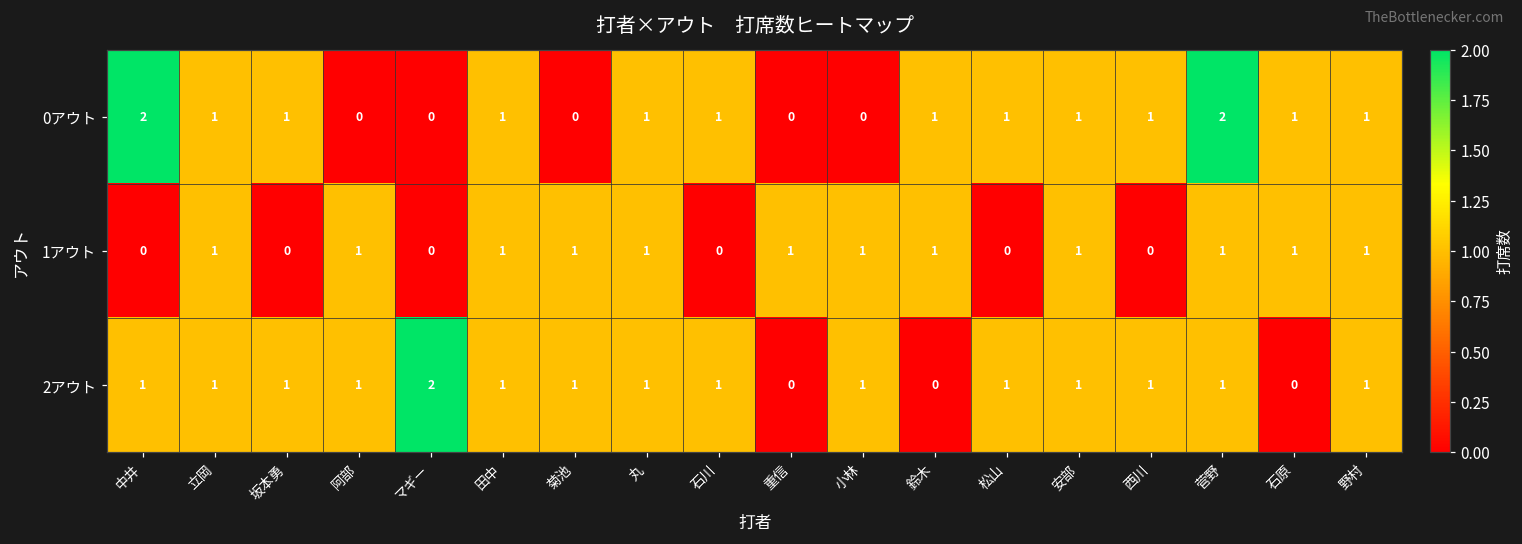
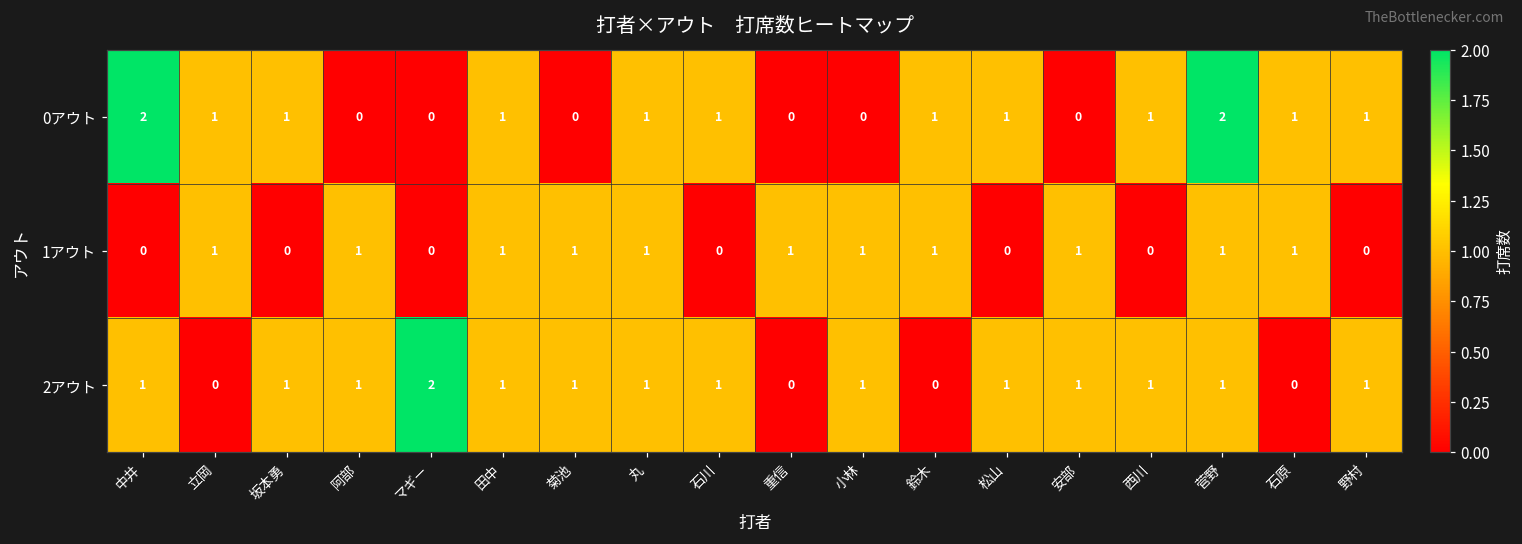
  {
    "0アウト": {
      "中井": 2,
      "立岡": 1,
      "坂本勇": 1,
      "阿部": 0,
      "マギー": 0,
      "田中": 1,
      "菊池": 0,
      "丸": 1,
      "石川": 1,
      "重信": 0,
      "小林": 0,
      "鈴木": 1,
      "松山": 1,
-     "安部": 1,
+     "安部": 0,
      "西川": 1,
      "菅野": 2,
      "石原": 1,
      "野村": 1
    },
    "1アウト": {
      "中井": 0,
      "立岡": 1,
      "坂本勇": 0,
      "阿部": 1,
      "マギー": 0,
      "田中": 1,
      "菊池": 1,
      "丸": 1,
      "石川": 0,
      "重信": 1,
      "小林": 1,
      "鈴木": 1,
      "松山": 0,
      "安部": 1,
      "西川": 0,
      "菅野": 1,
      "石原": 1,
-     "野村": 1
+     "野村": 0
    },
    "2アウト": {
      "中井": 1,
-     "立岡": 1,
+     "立岡": 0,
      "坂本勇": 1,
      "阿部": 1,
      "マギー": 2,
      "田中": 1,
      "菊池": 1,
      "丸": 1,
      "石川": 1,
      "重信": 0,
      "小林": 1,
      "鈴木": 0,
      "松山": 1,
      "安部": 1,
      "西川": 1,
      "菅野": 1,
      "石原": 0,
      "野村": 1
    }
  }
